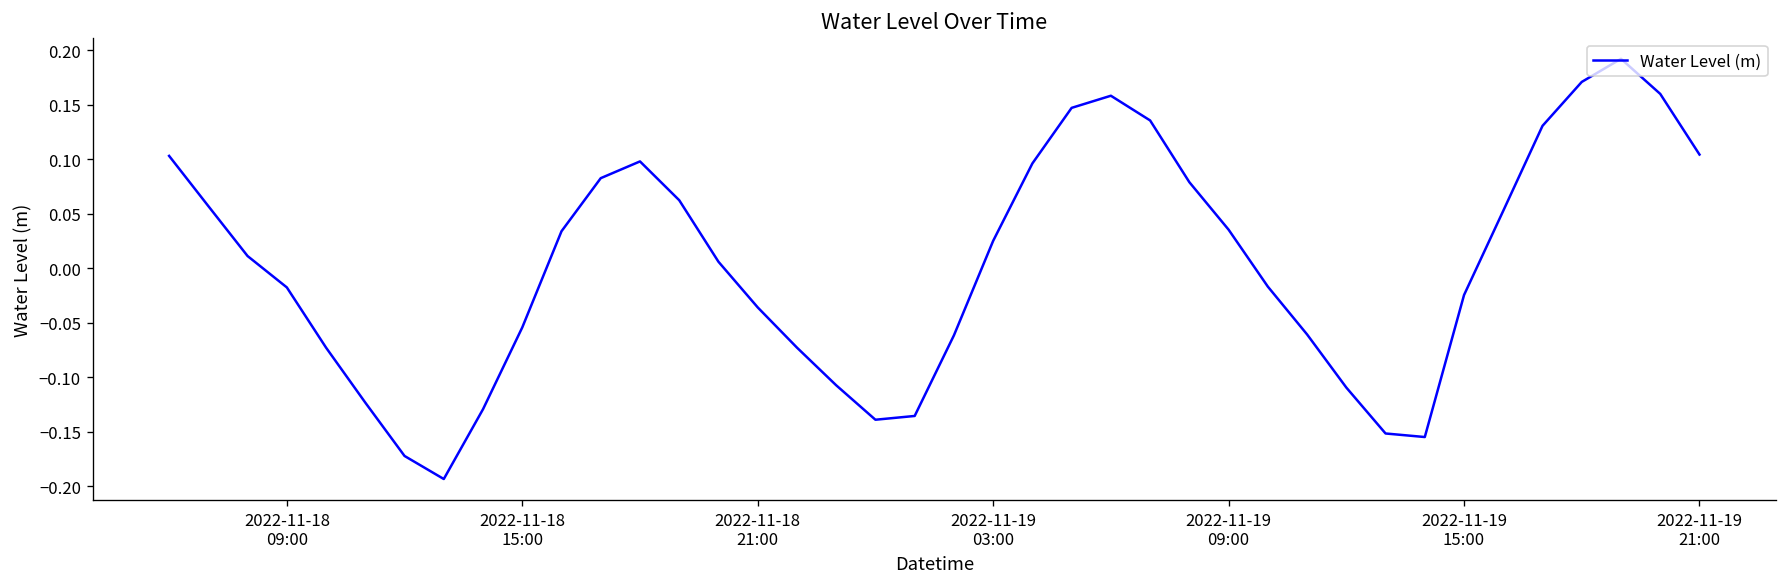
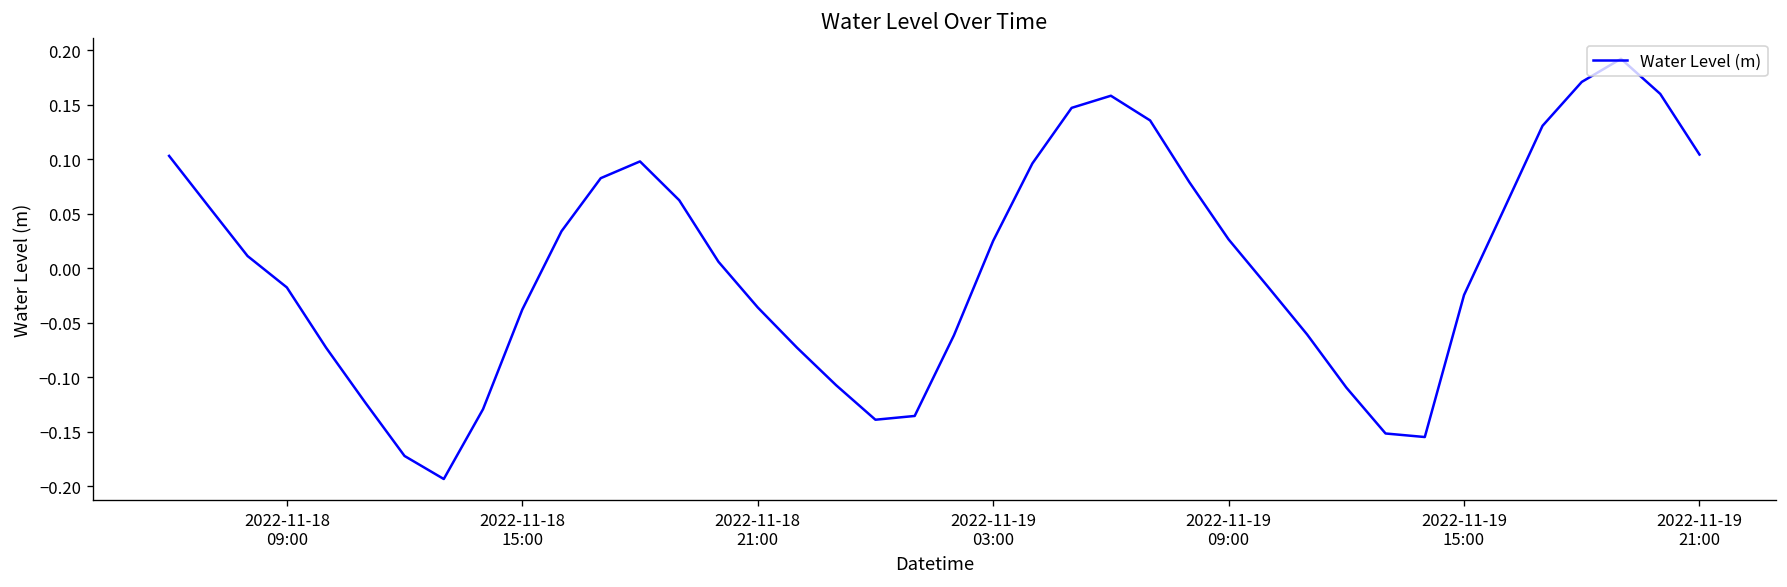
  {
    "2022-11-18 09:00": -0.02,
-   "2022-11-18 15:00": -0.05,
+   "2022-11-18 15:00": -0.04,
    "2022-11-18 21:00": -0.04,
    "2022-11-19 03:00": 0.03,
-   "2022-11-19 09:00": 0.04,
+   "2022-11-19 09:00": 0.03,
    "2022-11-19 15:00": -0.02,
    "2022-11-19 21:00": 0.10
  }
